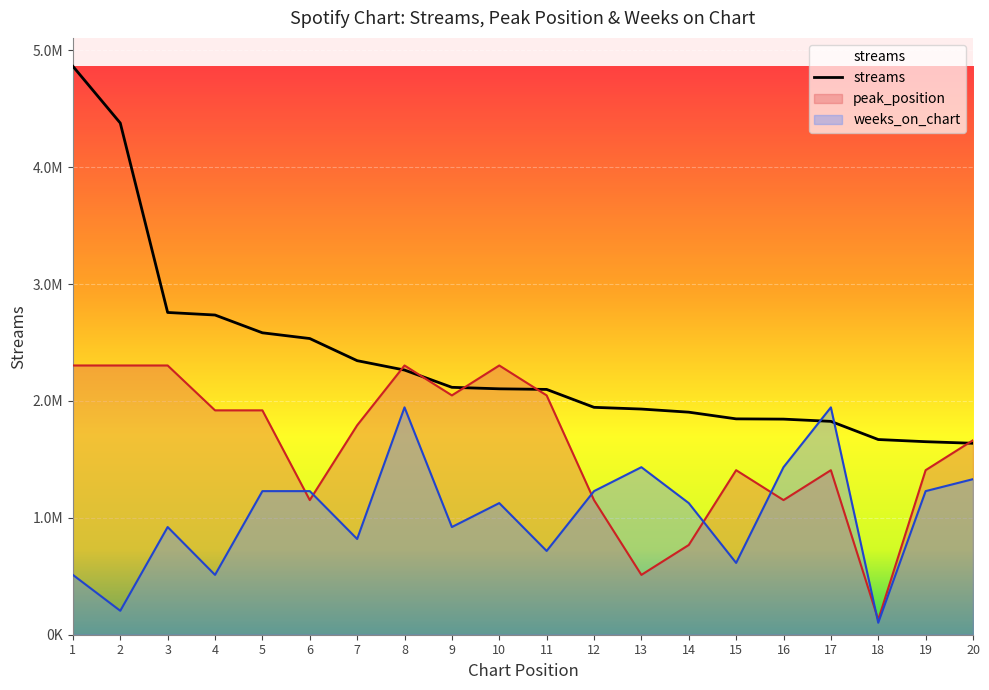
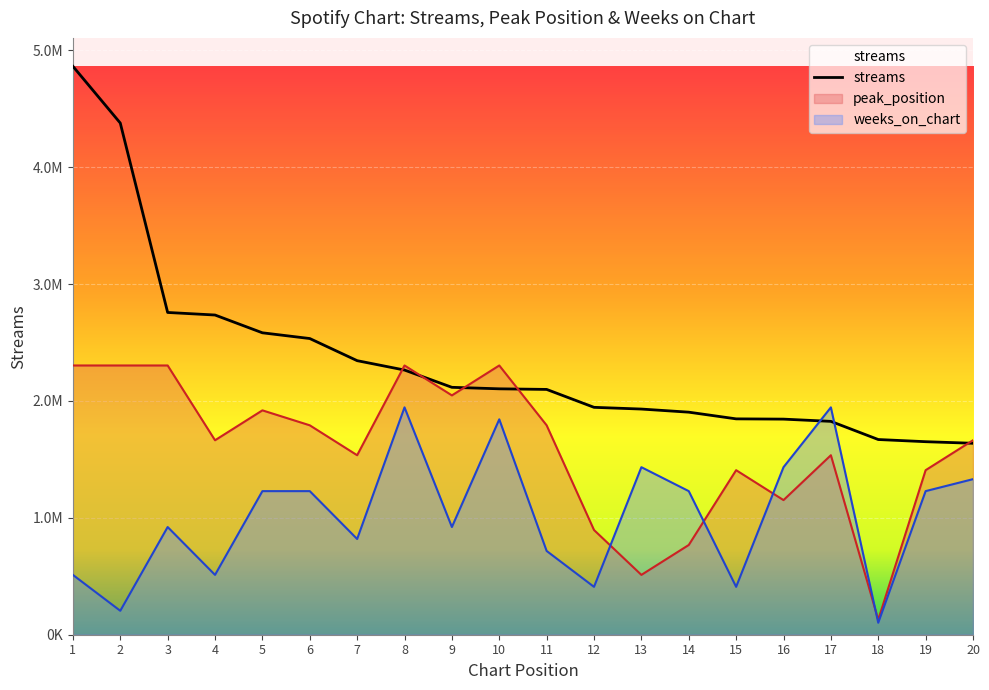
  {
    "peak_position": {
      "1": 2300000,
      "2": 2300000,
      "3": 2300000,
-     "4": 1920000,
+     "4": 1660000,
      "5": 1920000,
-     "6": 1150000,
-     "7": 1790000,
+     "6": 1790000,
+     "7": 1540000,
      "8": 2300000,
      "9": 2050000,
      "10": 2300000,
-     "11": 2050000,
-     "12": 1150000,
+     "11": 1790000,
+     "12": 900000,
      "13": 510000,
      "14": 770000,
      "15": 1410000,
      "16": 1150000,
-     "17": 1410000,
+     "17": 1540000,
      "18": 130000,
      "19": 1410000,
      "20": 1660000
    },
    "weeks_on_chart": {
      "1": 510000,
      "2": 200000,
      "3": 920000,
      "4": 510000,
      "5": 1230000,
      "6": 1230000,
      "7": 820000,
      "8": 1950000,
      "9": 920000,
-     "10": 1130000,
+     "10": 1840000,
      "11": 720000,
-     "12": 1230000,
+     "12": 410000,
      "13": 1430000,
-     "14": 1130000,
-     "15": 610000,
+     "14": 1230000,
+     "15": 410000,
      "16": 1430000,
      "17": 1950000,
      "18": 100000,
      "19": 1230000,
      "20": 1330000
    }
  }
